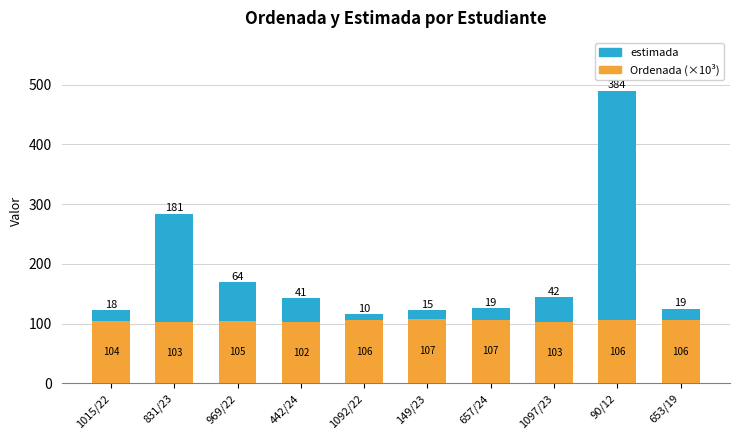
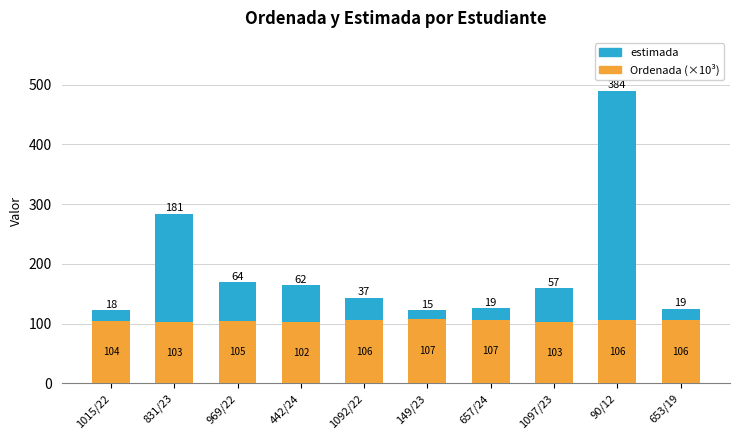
  {
    "Ordenada (×10³)": {
      "1015/22": 104,
      "831/23": 103,
      "969/22": 105,
      "442/24": 102,
      "1092/22": 106,
      "149/23": 107,
      "657/24": 107,
      "1097/23": 103,
      "90/12": 106,
      "653/19": 106
    },
    "estimada": {
      "1015/22": 18,
      "831/23": 181,
      "969/22": 64,
-     "442/24": 41,
-     "1092/22": 10,
+     "442/24": 62,
+     "1092/22": 37,
      "149/23": 15,
      "657/24": 19,
-     "1097/23": 42,
+     "1097/23": 57,
      "90/12": 384,
      "653/19": 19
    }
  }
